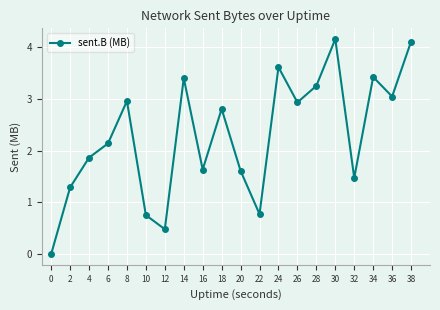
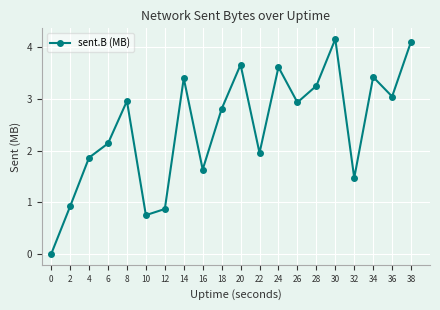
  {
    "0": 0.0,
-   "2": 1.3,
+   "2": 0.9,
    "4": 1.9,
    "6": 2.1,
    "8": 3.0,
    "10": 0.8,
-   "12": 0.5,
+   "12": 0.9,
    "14": 3.4,
    "16": 1.6,
    "18": 2.8,
-   "20": 1.6,
-   "22": 0.8,
+   "20": 3.7,
+   "22": 2.0,
    "24": 3.6,
    "26": 2.9,
    "28": 3.3,
    "30": 4.2,
    "32": 1.5,
    "34": 3.4,
    "36": 3.0,
    "38": 4.1
  }
